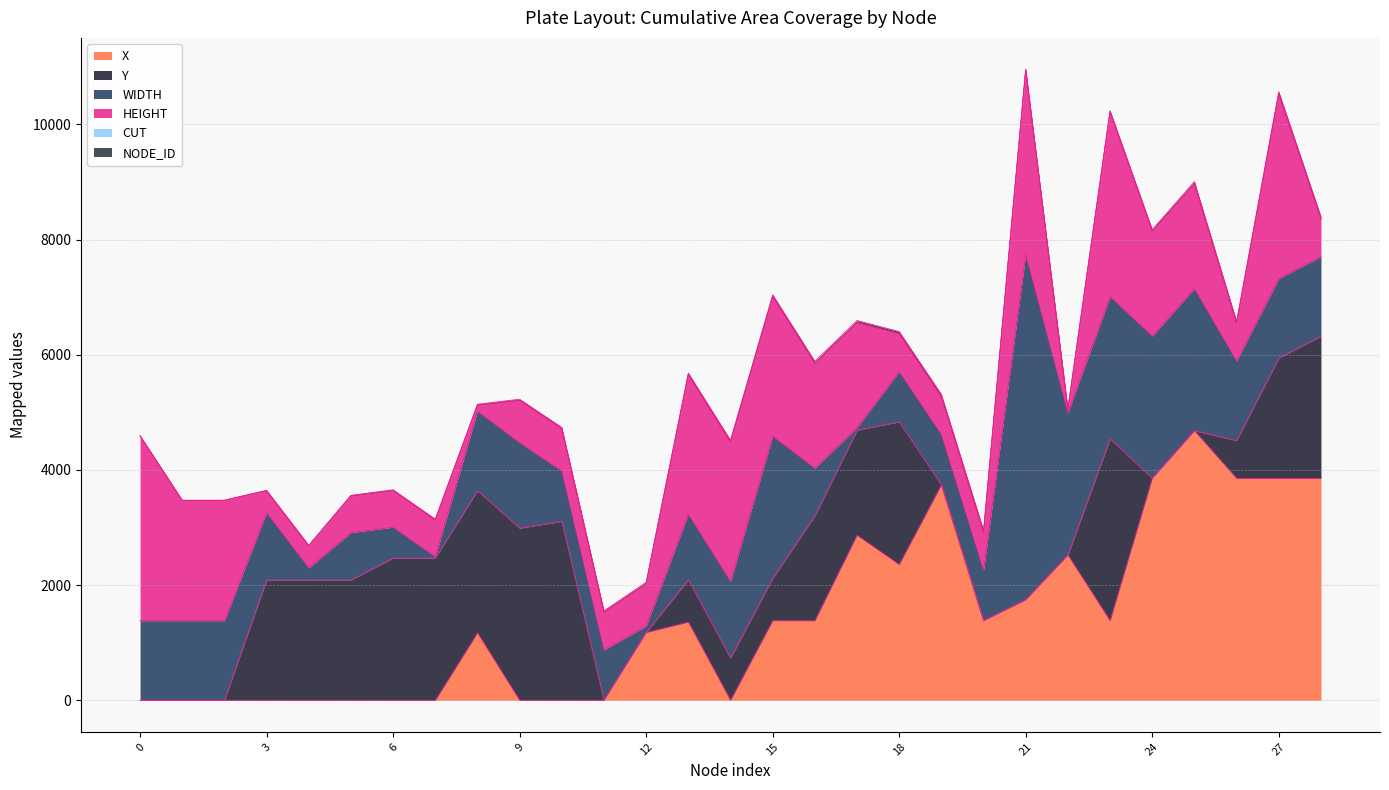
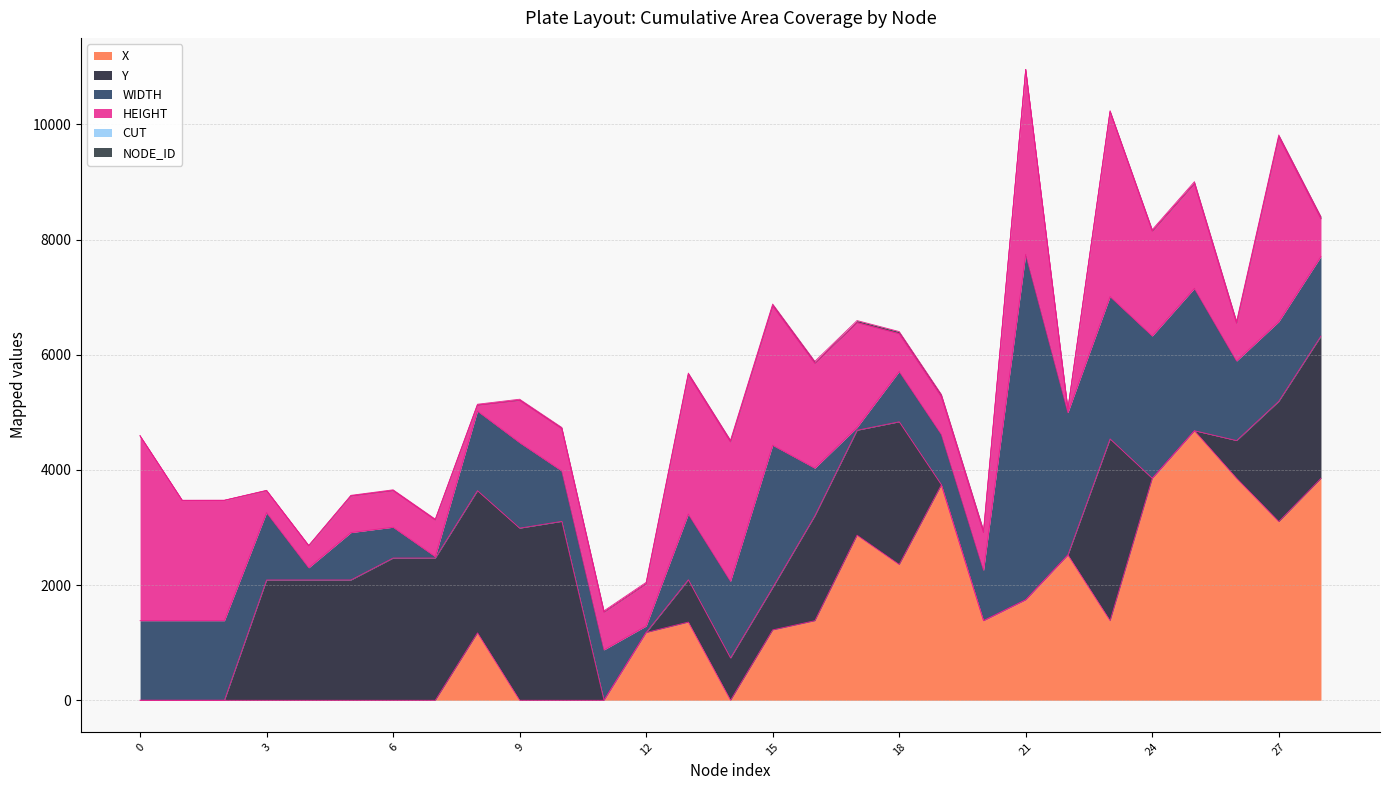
  {
    "X": {
      "3": 0,
      "6": 0,
      "9": 0,
-     "15": 1400,
+     "15": 1200,
      "18": 2400,
-     "27": 3900
+     "27": 3100
    }
  }
